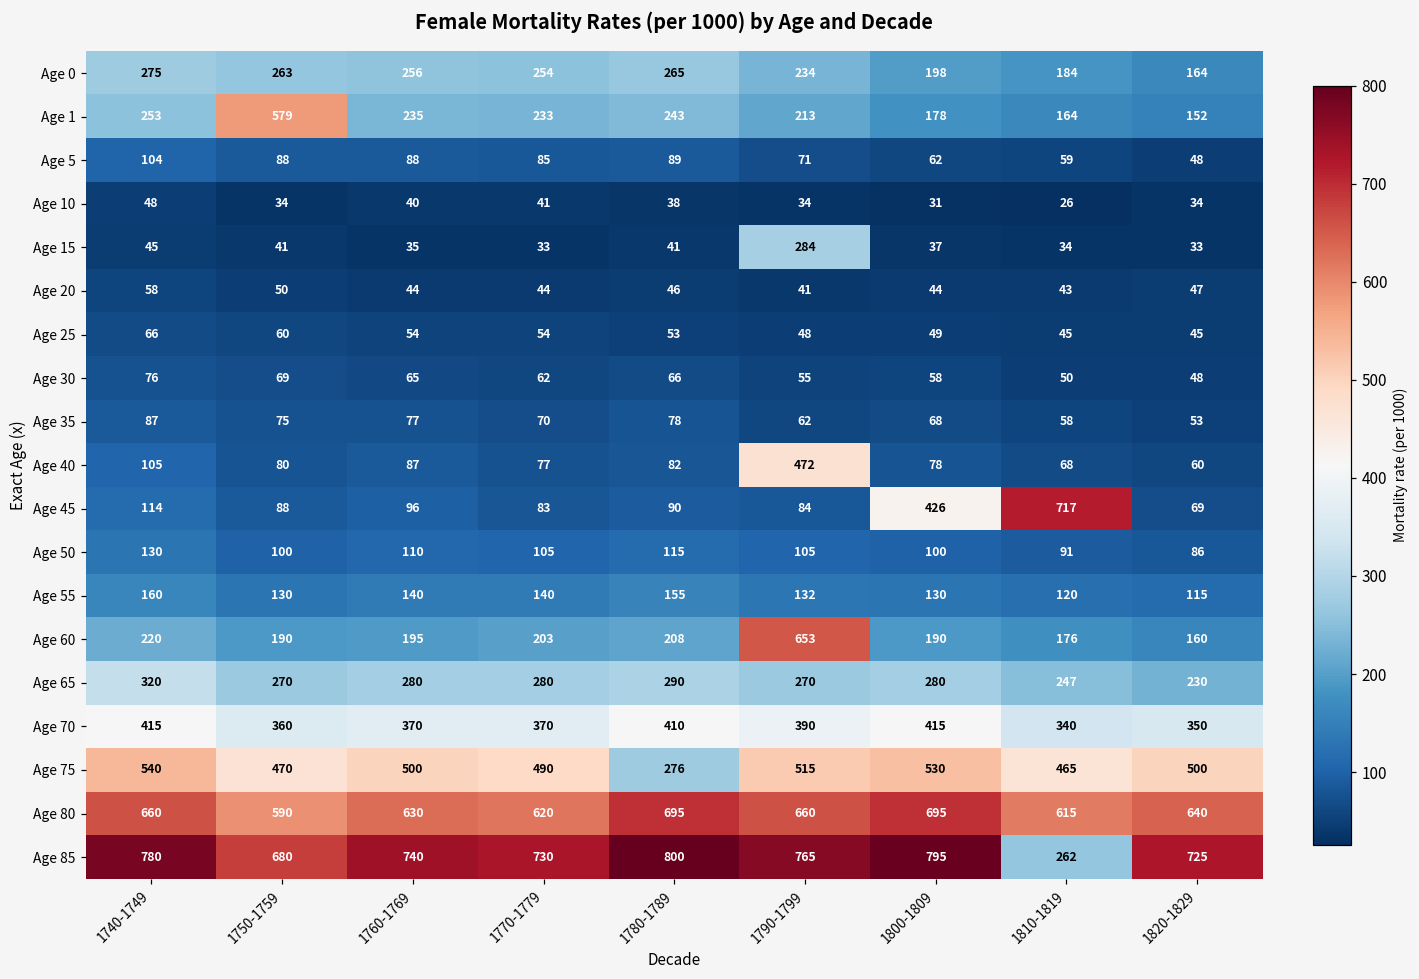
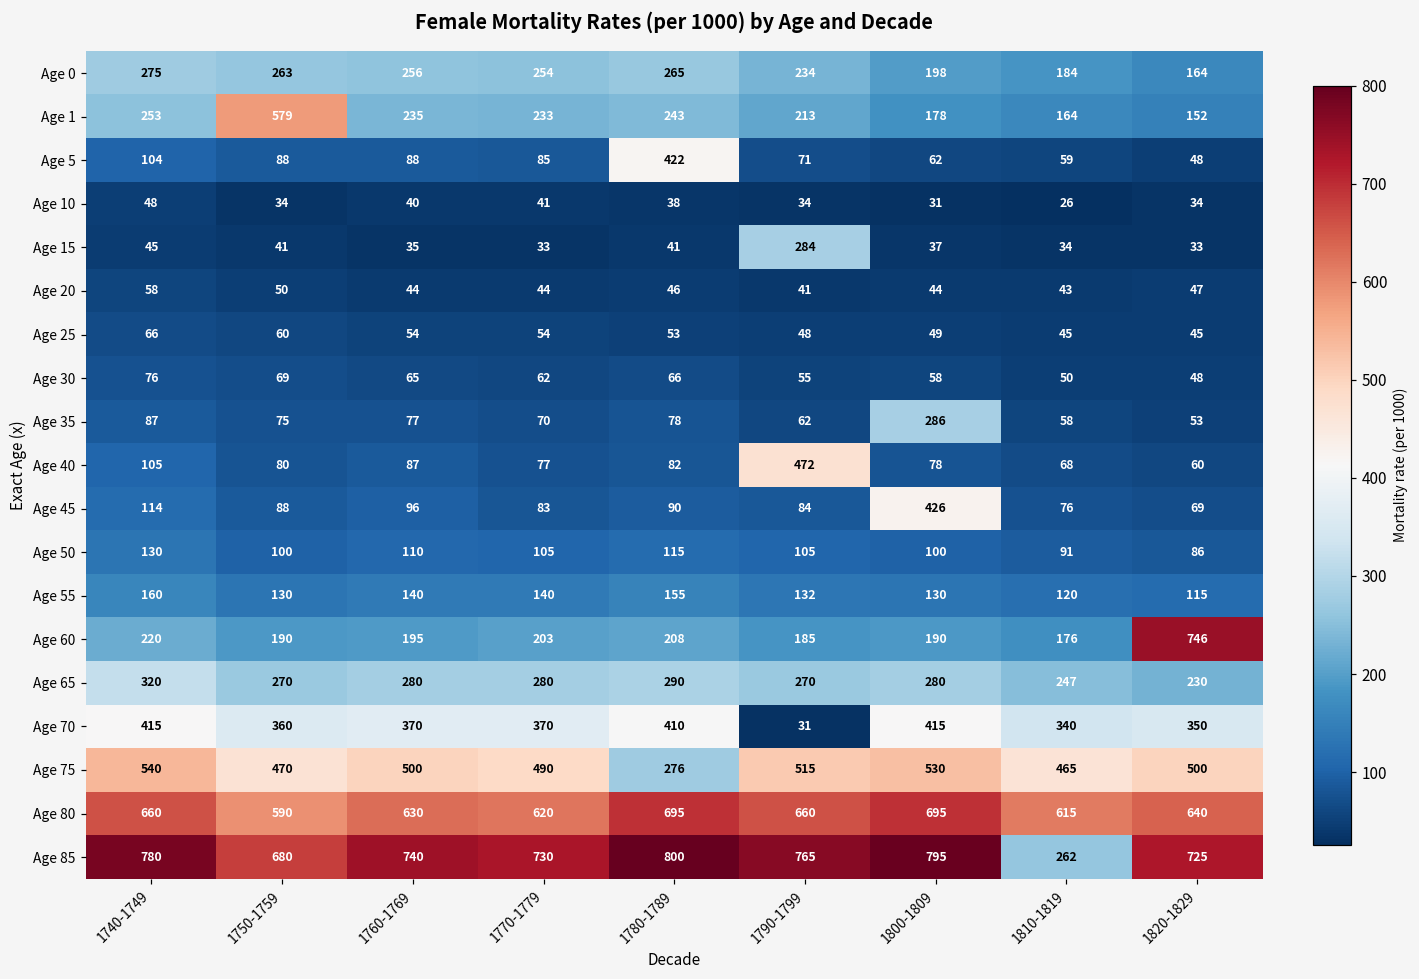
  {
    "Age 0": {
      "1740-1749": 275,
      "1750-1759": 263,
      "1760-1769": 256,
      "1770-1779": 254,
      "1780-1789": 265,
      "1790-1799": 234,
      "1800-1809": 198,
      "1810-1819": 184,
      "1820-1829": 164
    },
    "Age 1": {
      "1740-1749": 253,
      "1750-1759": 579,
      "1760-1769": 235,
      "1770-1779": 233,
      "1780-1789": 243,
      "1790-1799": 213,
      "1800-1809": 178,
      "1810-1819": 164,
      "1820-1829": 152
    },
    "Age 5": {
      "1740-1749": 104,
      "1750-1759": 88,
      "1760-1769": 88,
      "1770-1779": 85,
-     "1780-1789": 89,
+     "1780-1789": 422,
      "1790-1799": 71,
      "1800-1809": 62,
      "1810-1819": 59,
      "1820-1829": 48
    },
    "Age 10": {
      "1740-1749": 48,
      "1750-1759": 34,
      "1760-1769": 40,
      "1770-1779": 41,
      "1780-1789": 38,
      "1790-1799": 34,
      "1800-1809": 31,
      "1810-1819": 26,
      "1820-1829": 34
    },
    "Age 15": {
      "1740-1749": 45,
      "1750-1759": 41,
      "1760-1769": 35,
      "1770-1779": 33,
      "1780-1789": 41,
      "1790-1799": 284,
      "1800-1809": 37,
      "1810-1819": 34,
      "1820-1829": 33
    },
    "Age 20": {
      "1740-1749": 58,
      "1750-1759": 50,
      "1760-1769": 44,
      "1770-1779": 44,
      "1780-1789": 46,
      "1790-1799": 41,
      "1800-1809": 44,
      "1810-1819": 43,
      "1820-1829": 47
    },
    "Age 25": {
      "1740-1749": 66,
      "1750-1759": 60,
      "1760-1769": 54,
      "1770-1779": 54,
      "1780-1789": 53,
      "1790-1799": 48,
      "1800-1809": 49,
      "1810-1819": 45,
      "1820-1829": 45
    },
    "Age 30": {
      "1740-1749": 76,
      "1750-1759": 69,
      "1760-1769": 65,
      "1770-1779": 62,
      "1780-1789": 66,
      "1790-1799": 55,
      "1800-1809": 58,
      "1810-1819": 50,
      "1820-1829": 48
    },
    "Age 35": {
      "1740-1749": 87,
      "1750-1759": 75,
      "1760-1769": 77,
      "1770-1779": 70,
      "1780-1789": 78,
      "1790-1799": 62,
-     "1800-1809": 68,
+     "1800-1809": 286,
      "1810-1819": 58,
      "1820-1829": 53
    },
    "Age 40": {
      "1740-1749": 105,
      "1750-1759": 80,
      "1760-1769": 87,
      "1770-1779": 77,
      "1780-1789": 82,
      "1790-1799": 472,
      "1800-1809": 78,
      "1810-1819": 68,
      "1820-1829": 60
    },
    "Age 45": {
      "1740-1749": 114,
      "1750-1759": 88,
      "1760-1769": 96,
      "1770-1779": 83,
      "1780-1789": 90,
      "1790-1799": 84,
      "1800-1809": 426,
-     "1810-1819": 717,
+     "1810-1819": 76,
      "1820-1829": 69
    },
    "Age 50": {
      "1740-1749": 130,
      "1750-1759": 100,
      "1760-1769": 110,
      "1770-1779": 105,
      "1780-1789": 115,
      "1790-1799": 105,
      "1800-1809": 100,
      "1810-1819": 91,
      "1820-1829": 86
    },
    "Age 55": {
      "1740-1749": 160,
      "1750-1759": 130,
      "1760-1769": 140,
      "1770-1779": 140,
      "1780-1789": 155,
      "1790-1799": 132,
      "1800-1809": 130,
      "1810-1819": 120,
      "1820-1829": 115
    },
    "Age 60": {
      "1740-1749": 220,
      "1750-1759": 190,
      "1760-1769": 195,
      "1770-1779": 203,
      "1780-1789": 208,
-     "1790-1799": 653,
+     "1790-1799": 185,
      "1800-1809": 190,
      "1810-1819": 176,
-     "1820-1829": 160
+     "1820-1829": 746
    },
    "Age 65": {
      "1740-1749": 320,
      "1750-1759": 270,
      "1760-1769": 280,
      "1770-1779": 280,
      "1780-1789": 290,
      "1790-1799": 270,
      "1800-1809": 280,
      "1810-1819": 247,
      "1820-1829": 230
    },
    "Age 70": {
      "1740-1749": 415,
      "1750-1759": 360,
      "1760-1769": 370,
      "1770-1779": 370,
      "1780-1789": 410,
-     "1790-1799": 390,
+     "1790-1799": 31,
      "1800-1809": 415,
      "1810-1819": 340,
      "1820-1829": 350
    },
    "Age 75": {
      "1740-1749": 540,
      "1750-1759": 470,
      "1760-1769": 500,
      "1770-1779": 490,
      "1780-1789": 276,
      "1790-1799": 515,
      "1800-1809": 530,
      "1810-1819": 465,
      "1820-1829": 500
    },
    "Age 80": {
      "1740-1749": 660,
      "1750-1759": 590,
      "1760-1769": 630,
      "1770-1779": 620,
      "1780-1789": 695,
      "1790-1799": 660,
      "1800-1809": 695,
      "1810-1819": 615,
      "1820-1829": 640
    },
    "Age 85": {
      "1740-1749": 780,
      "1750-1759": 680,
      "1760-1769": 740,
      "1770-1779": 730,
      "1780-1789": 800,
      "1790-1799": 765,
      "1800-1809": 795,
      "1810-1819": 262,
      "1820-1829": 725
    }
  }
